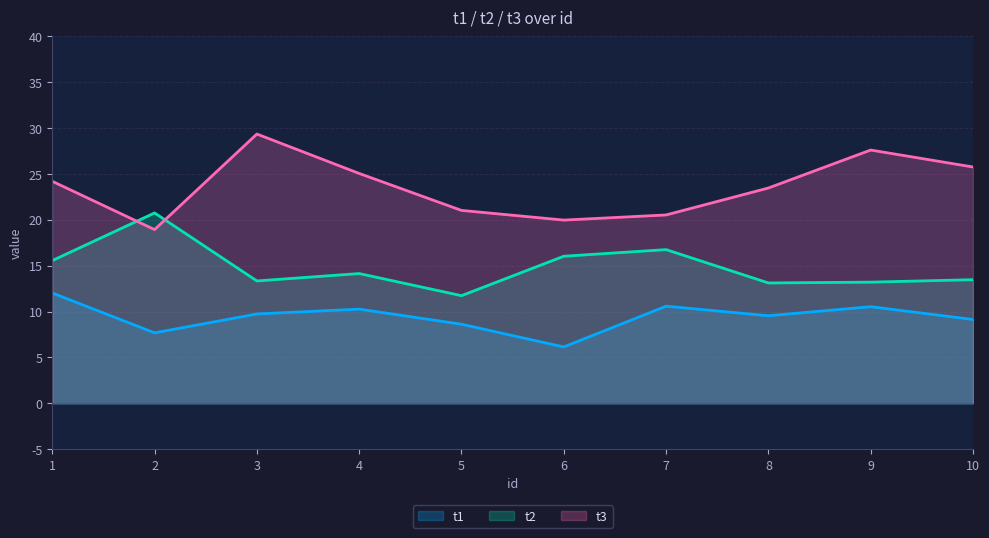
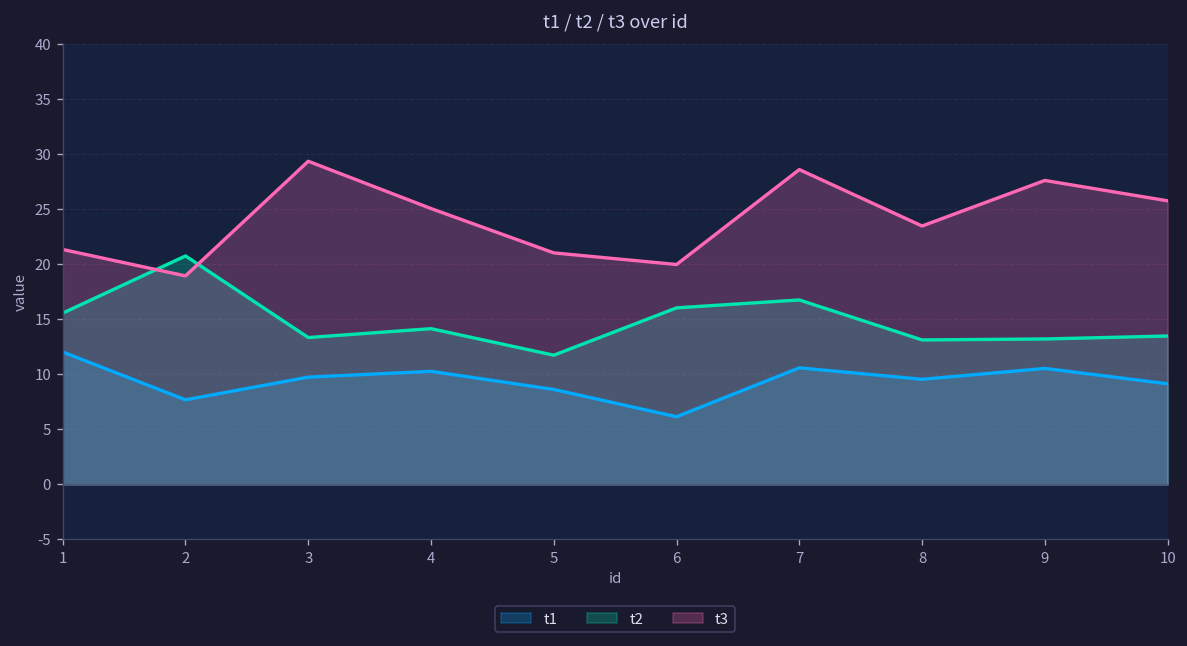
  {
    "t3": {
-     "1": 24,
+     "1": 21,
      "2": 19,
      "3": 29,
      "4": 25,
      "5": 21,
      "6": 20,
-     "7": 21,
+     "7": 29,
      "8": 23,
      "9": 28,
      "10": 26
    }
  }
